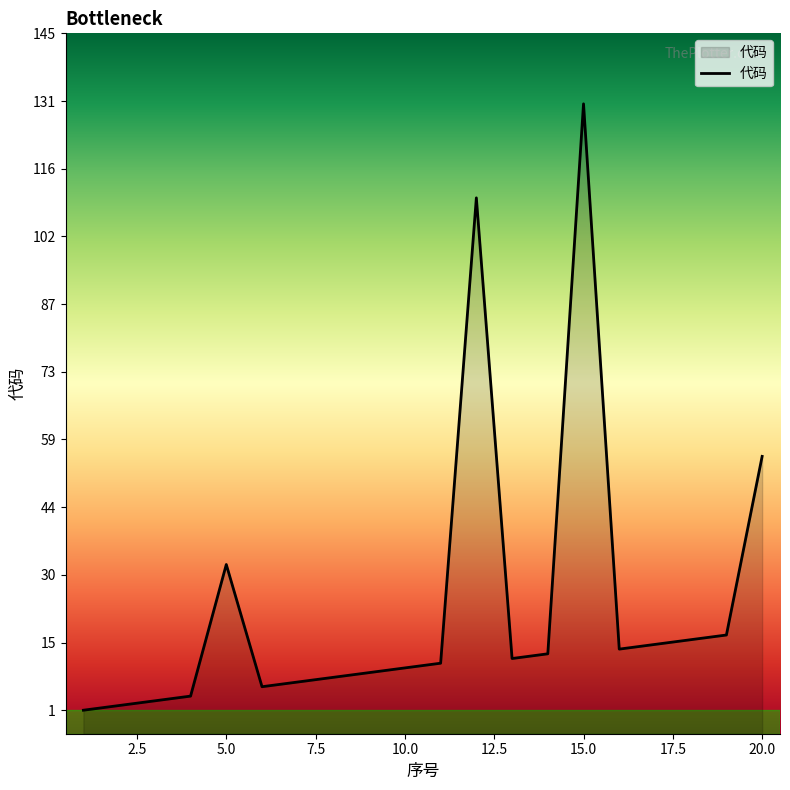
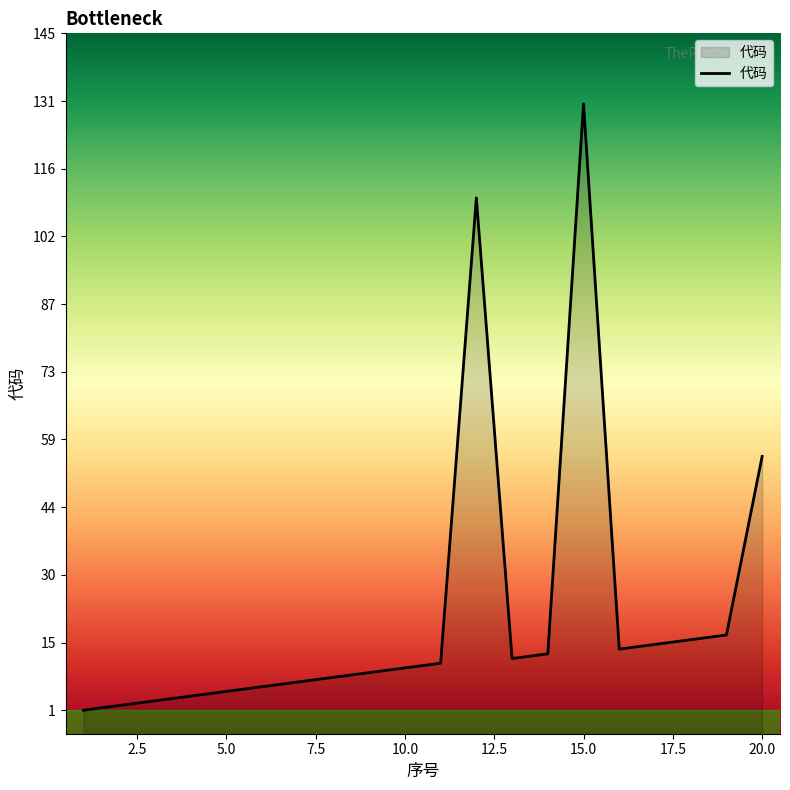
  {
-   "5.0": 32,
+   "5.0": 5,
    "10.0": 10,
    "15.0": 130,
    "20.0": 55
  }
